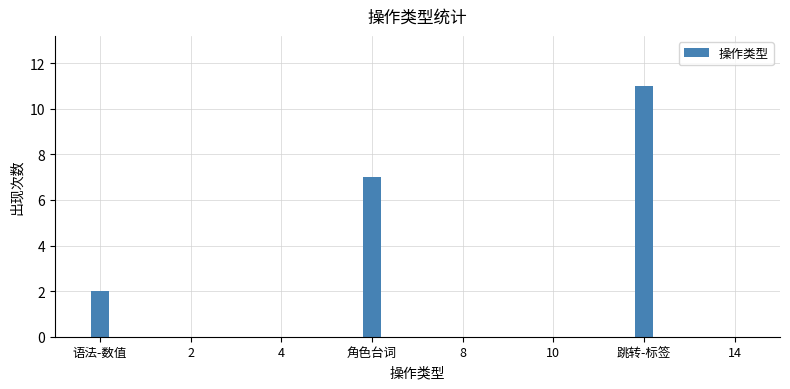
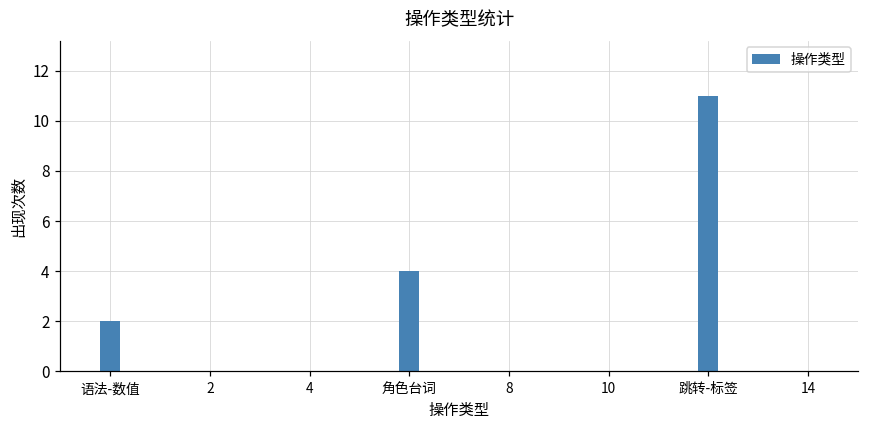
  {
    "语法-数值": 2,
-   "角色台词": 7,
+   "角色台词": 4,
    "跳转-标签": 11
  }
